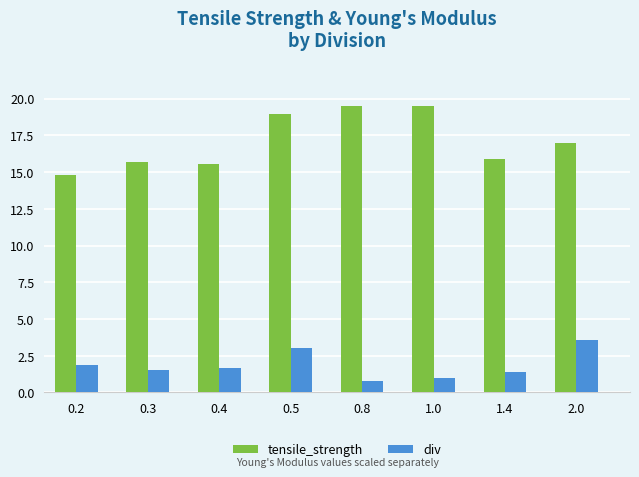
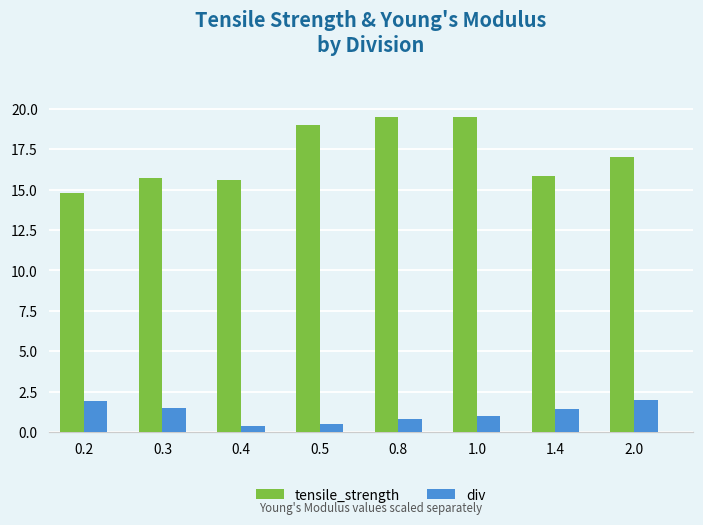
  {
    "tensile_strength": {
      "0.2": 14.8,
      "0.3": 15.7,
      "0.4": 15.6,
      "0.5": 19.0,
      "0.8": 19.5,
      "1.0": 19.5,
      "1.4": 15.9,
      "2.0": 17.0
    },
    "div": {
      "0.2": 1.9,
      "0.3": 1.5,
-     "0.4": 1.7,
-     "0.5": 3.0,
+     "0.4": 0.4,
+     "0.5": 0.5,
      "0.8": 0.8,
      "1.0": 1.0,
      "1.4": 1.4,
-     "2.0": 3.6
+     "2.0": 2.0
    }
  }
